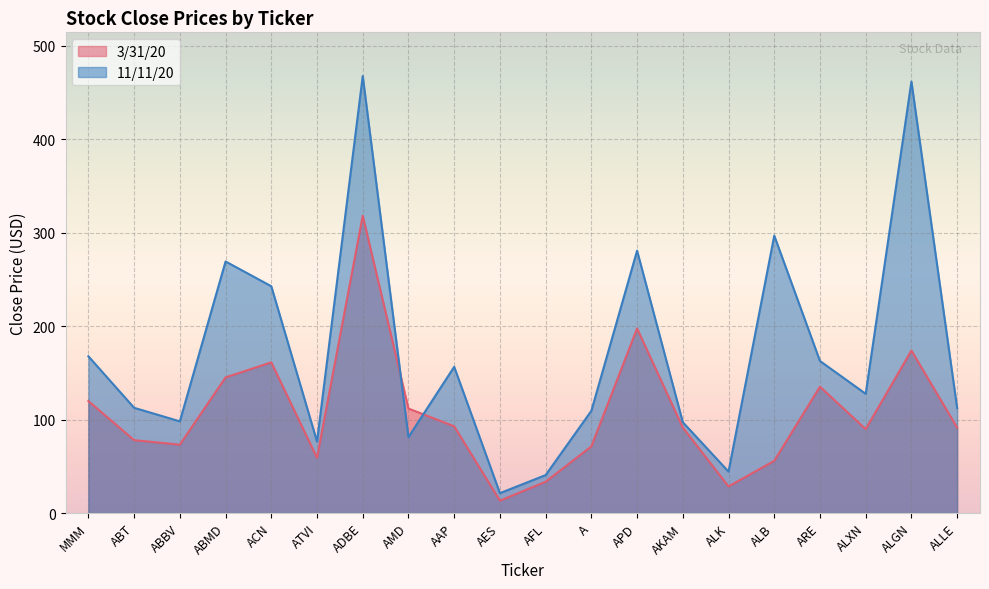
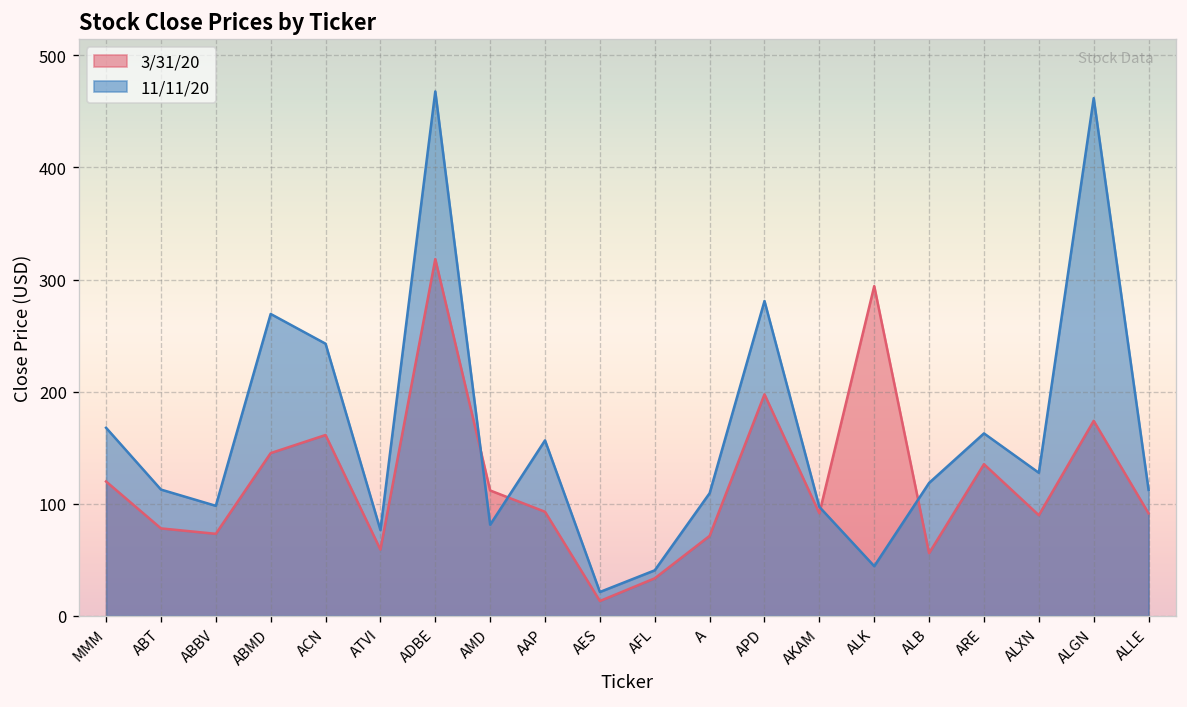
  {
    "3/31/20": {
      "MMM": 120,
      "ABT": 80,
      "ABBV": 70,
      "ABMD": 150,
      "ACN": 160,
      "ATVI": 60,
      "ADBE": 320,
      "AMD": 110,
      "AAP": 90,
      "AES": 10,
      "AFL": 30,
      "A": 70,
      "APD": 200,
      "AKAM": 90,
-     "ALK": 30,
+     "ALK": 290,
      "ALB": 60,
      "ARE": 140,
      "ALXN": 90,
      "ALGN": 170,
      "ALLE": 90
    },
    "11/11/20": {
      "MMM": 170,
      "ABT": 110,
      "ABBV": 100,
      "ABMD": 270,
      "ACN": 240,
      "ATVI": 80,
      "ADBE": 470,
      "AMD": 80,
      "AAP": 160,
      "AES": 20,
      "AFL": 40,
      "A": 110,
      "APD": 280,
      "AKAM": 100,
      "ALK": 40,
-     "ALB": 300,
+     "ALB": 120,
      "ARE": 160,
      "ALXN": 130,
      "ALGN": 460,
      "ALLE": 110
    }
  }
